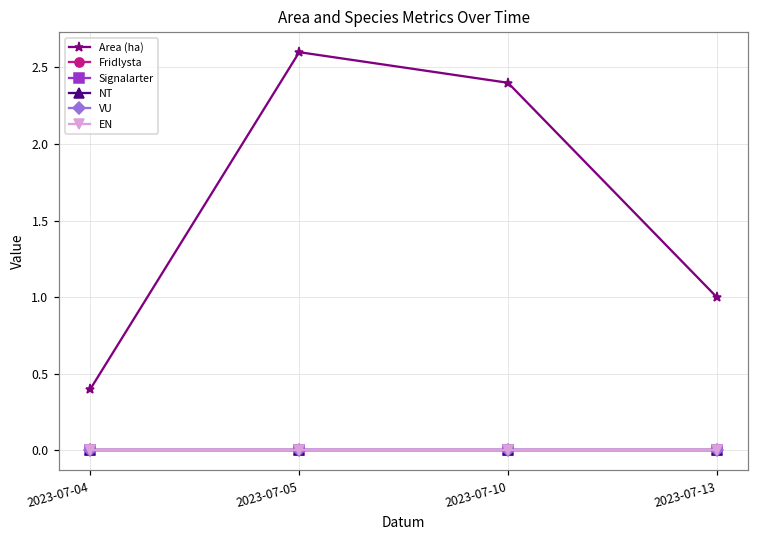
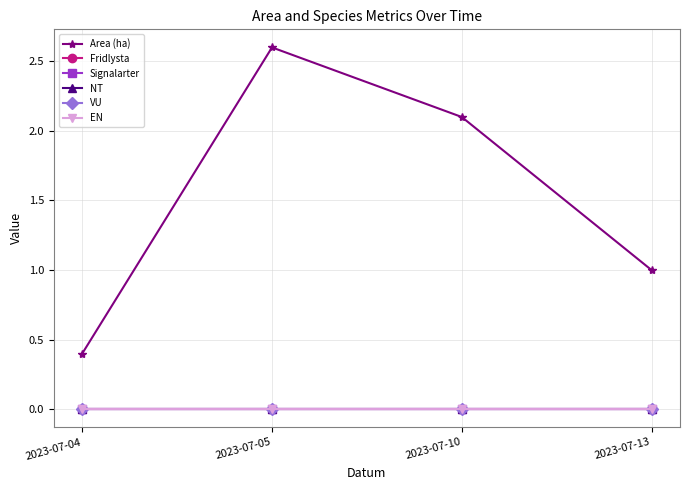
  {
    "Area (ha)": {
      "2023-07-04": 0.4,
      "2023-07-05": 2.6,
-     "2023-07-10": 2.4,
+     "2023-07-10": 2.1,
      "2023-07-13": 1.0
    },
    "EN": {
      "2023-07-04": 0.0,
      "2023-07-05": 0.0,
      "2023-07-10": 0.0,
      "2023-07-13": 0.0
    }
  }
